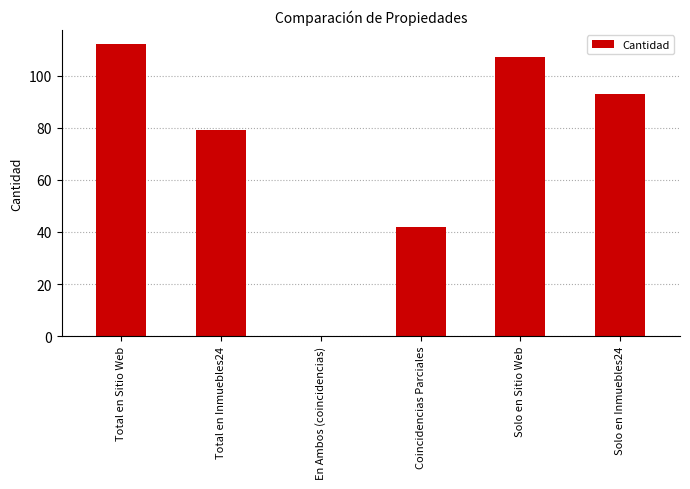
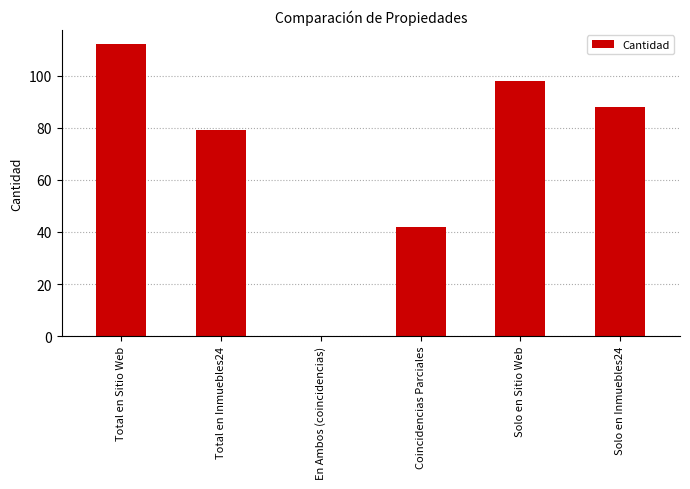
  {
    "Total en Sitio Web": 112,
    "Total en Inmuebles24": 79,
    "En Ambos (coincidencias)": 0,
    "Coincidencias Parciales": 42,
-   "Solo en Sitio Web": 107,
-   "Solo en Inmuebles24": 93
+   "Solo en Sitio Web": 98,
+   "Solo en Inmuebles24": 88
  }
